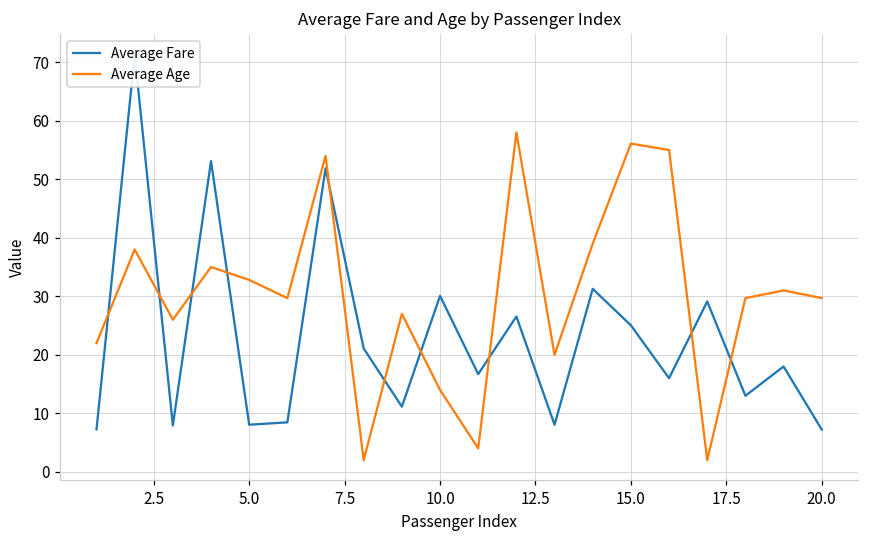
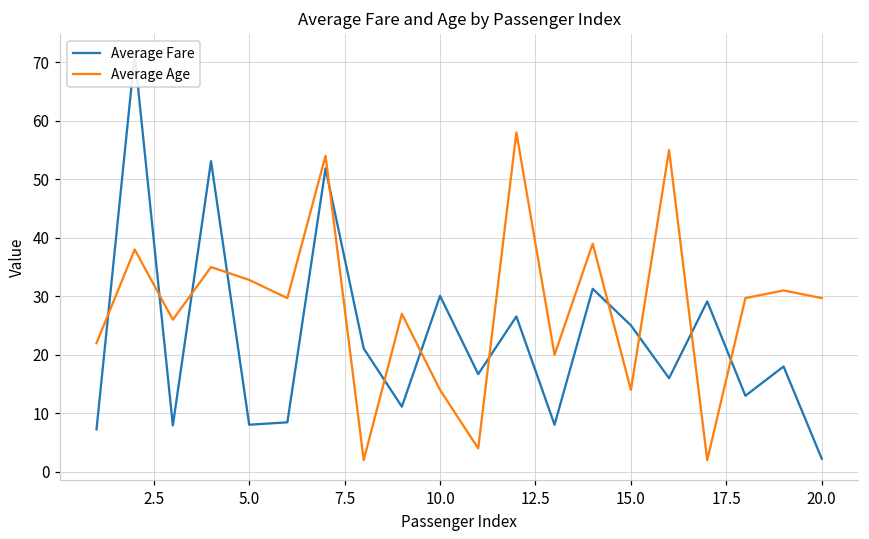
  {
    "Average Fare": {
      "5.0": 8,
      "10.0": 30,
      "15.0": 25,
-     "20.0": 7
+     "20.0": 2
    },
    "Average Age": {
      "5.0": 33,
      "10.0": 14,
-     "15.0": 56,
+     "15.0": 14,
      "20.0": 30
    }
  }
